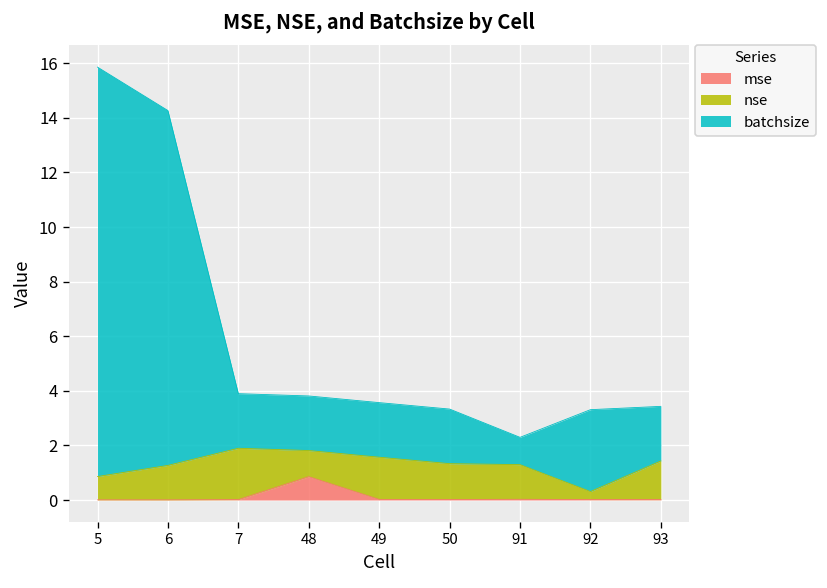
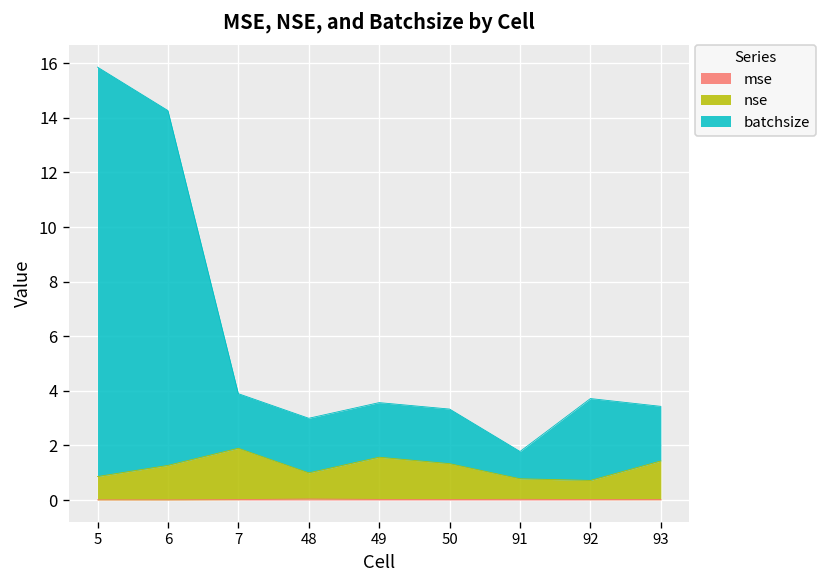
  {
    "mse": {
      "5": 0.0,
      "6": 0.0,
      "7": 0.0,
-     "48": 0.9,
+     "48": 0.0,
      "49": 0.0,
      "50": 0.0,
      "91": 0.0,
      "92": 0.0,
      "93": 0.0
    },
    "nse": {
      "5": 0.9,
      "6": 1.3,
      "7": 1.9,
      "48": 1.0,
      "49": 1.5,
      "50": 1.3,
-     "91": 1.3,
-     "92": 0.3,
+     "91": 0.8,
+     "92": 0.7,
      "93": 1.4
    },
    "batchsize": {
      "5": 15.0,
      "6": 13.0,
      "7": 2.0,
      "48": 2.0,
      "49": 2.0,
      "50": 2.0,
      "91": 1.0,
      "92": 3.0,
      "93": 2.0
    }
  }
